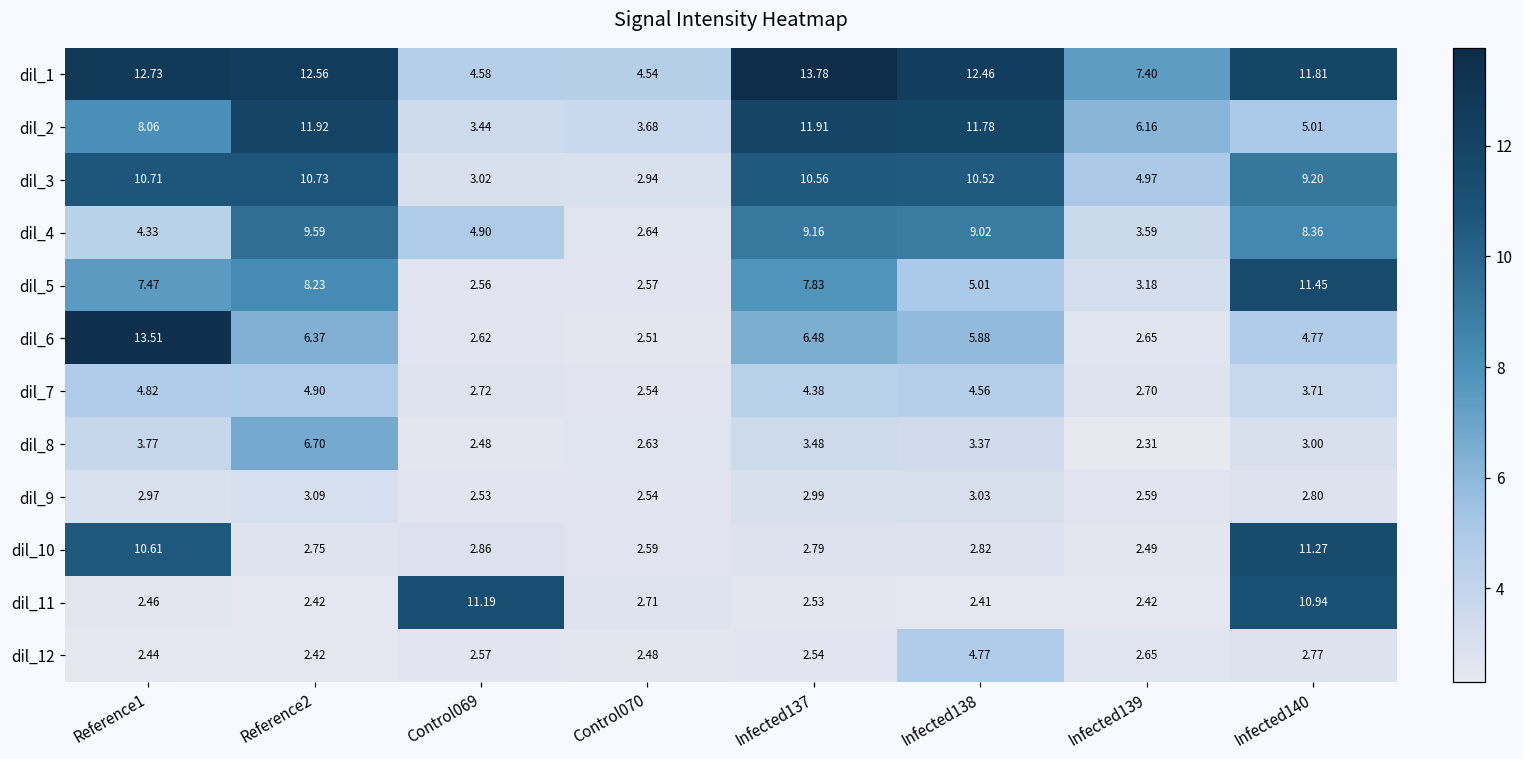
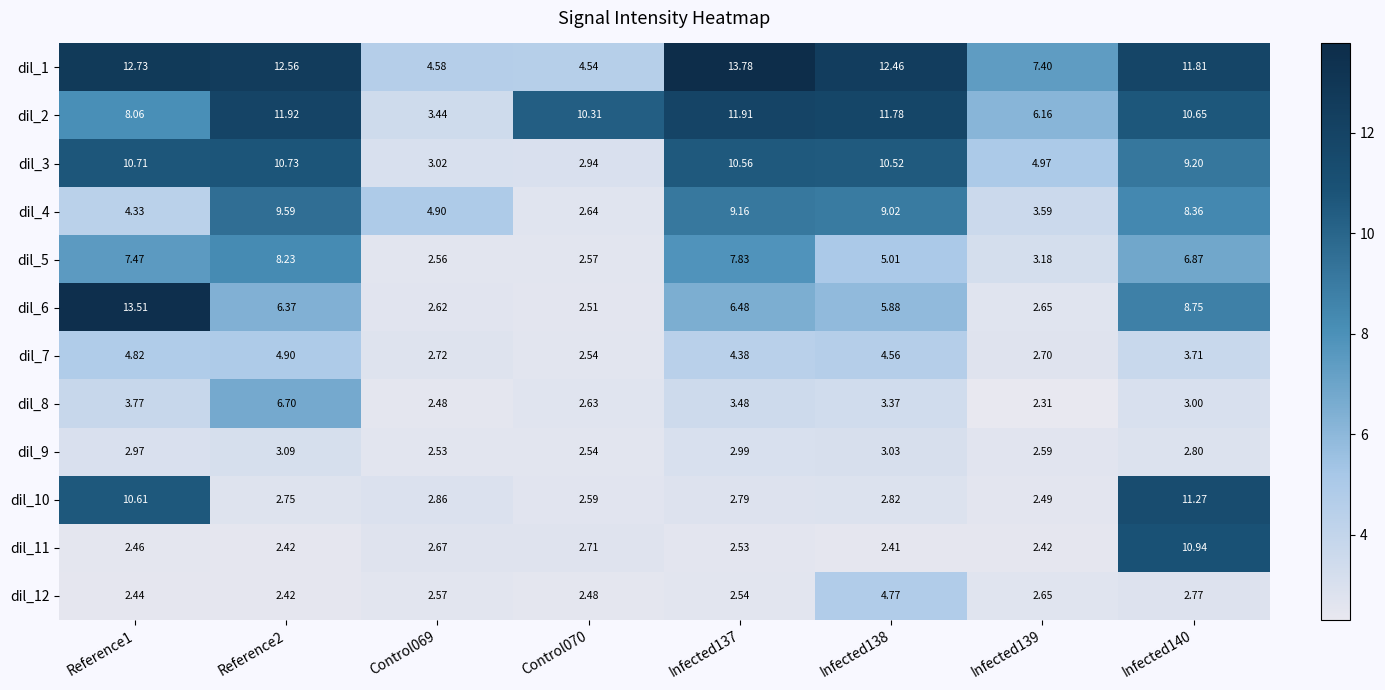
  {
    "dil_1": {
      "Reference1": 12.73,
      "Reference2": 12.56,
      "Control069": 4.58,
      "Control070": 4.54,
      "Infected137": 13.78,
      "Infected138": 12.46,
      "Infected139": 7.40,
      "Infected140": 11.81
    },
    "dil_2": {
      "Reference1": 8.06,
      "Reference2": 11.92,
      "Control069": 3.44,
-     "Control070": 3.68,
+     "Control070": 10.31,
      "Infected137": 11.91,
      "Infected138": 11.78,
      "Infected139": 6.16,
-     "Infected140": 5.01
+     "Infected140": 10.65
    },
    "dil_3": {
      "Reference1": 10.71,
      "Reference2": 10.73,
      "Control069": 3.02,
      "Control070": 2.94,
      "Infected137": 10.56,
      "Infected138": 10.52,
      "Infected139": 4.97,
      "Infected140": 9.20
    },
    "dil_4": {
      "Reference1": 4.33,
      "Reference2": 9.59,
      "Control069": 4.90,
      "Control070": 2.64,
      "Infected137": 9.16,
      "Infected138": 9.02,
      "Infected139": 3.59,
      "Infected140": 8.36
    },
    "dil_5": {
      "Reference1": 7.47,
      "Reference2": 8.23,
      "Control069": 2.56,
      "Control070": 2.57,
      "Infected137": 7.83,
      "Infected138": 5.01,
      "Infected139": 3.18,
-     "Infected140": 11.45
+     "Infected140": 6.87
    },
    "dil_6": {
      "Reference1": 13.51,
      "Reference2": 6.37,
      "Control069": 2.62,
      "Control070": 2.51,
      "Infected137": 6.48,
      "Infected138": 5.88,
      "Infected139": 2.65,
-     "Infected140": 4.77
+     "Infected140": 8.75
    },
    "dil_7": {
      "Reference1": 4.82,
      "Reference2": 4.90,
      "Control069": 2.72,
      "Control070": 2.54,
      "Infected137": 4.38,
      "Infected138": 4.56,
      "Infected139": 2.70,
      "Infected140": 3.71
    },
    "dil_8": {
      "Reference1": 3.77,
      "Reference2": 6.70,
      "Control069": 2.48,
      "Control070": 2.63,
      "Infected137": 3.48,
      "Infected138": 3.37,
      "Infected139": 2.31,
      "Infected140": 3.00
    },
    "dil_9": {
      "Reference1": 2.97,
      "Reference2": 3.09,
      "Control069": 2.53,
      "Control070": 2.54,
      "Infected137": 2.99,
      "Infected138": 3.03,
      "Infected139": 2.59,
      "Infected140": 2.80
    },
    "dil_10": {
      "Reference1": 10.61,
      "Reference2": 2.75,
      "Control069": 2.86,
      "Control070": 2.59,
      "Infected137": 2.79,
      "Infected138": 2.82,
      "Infected139": 2.49,
      "Infected140": 11.27
    },
    "dil_11": {
      "Reference1": 2.46,
      "Reference2": 2.42,
-     "Control069": 11.19,
+     "Control069": 2.67,
      "Control070": 2.71,
      "Infected137": 2.53,
      "Infected138": 2.41,
      "Infected139": 2.42,
      "Infected140": 10.94
    },
    "dil_12": {
      "Reference1": 2.44,
      "Reference2": 2.42,
      "Control069": 2.57,
      "Control070": 2.48,
      "Infected137": 2.54,
      "Infected138": 4.77,
      "Infected139": 2.65,
      "Infected140": 2.77
    }
  }
